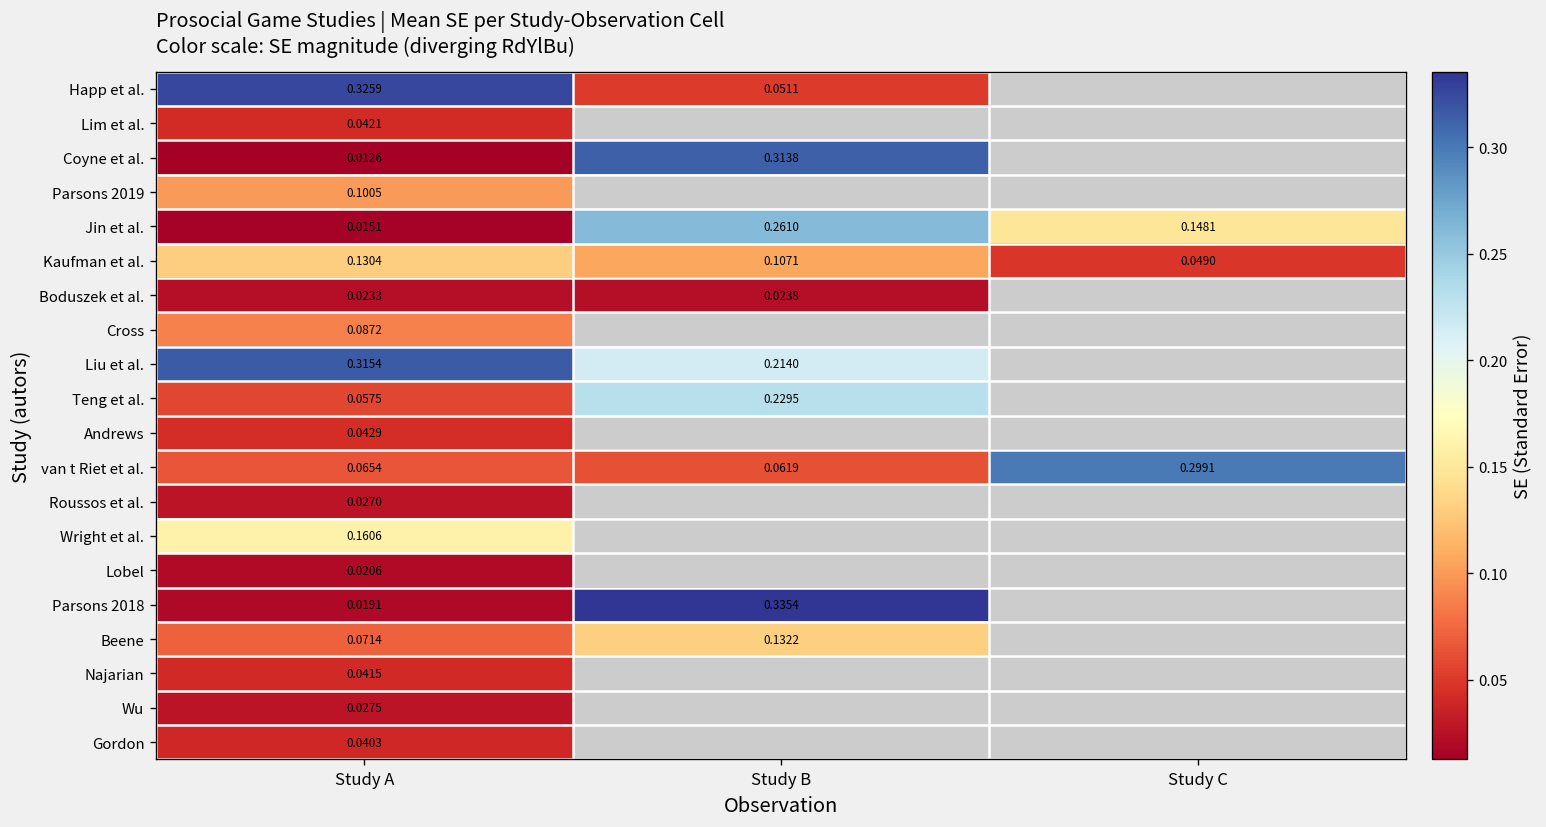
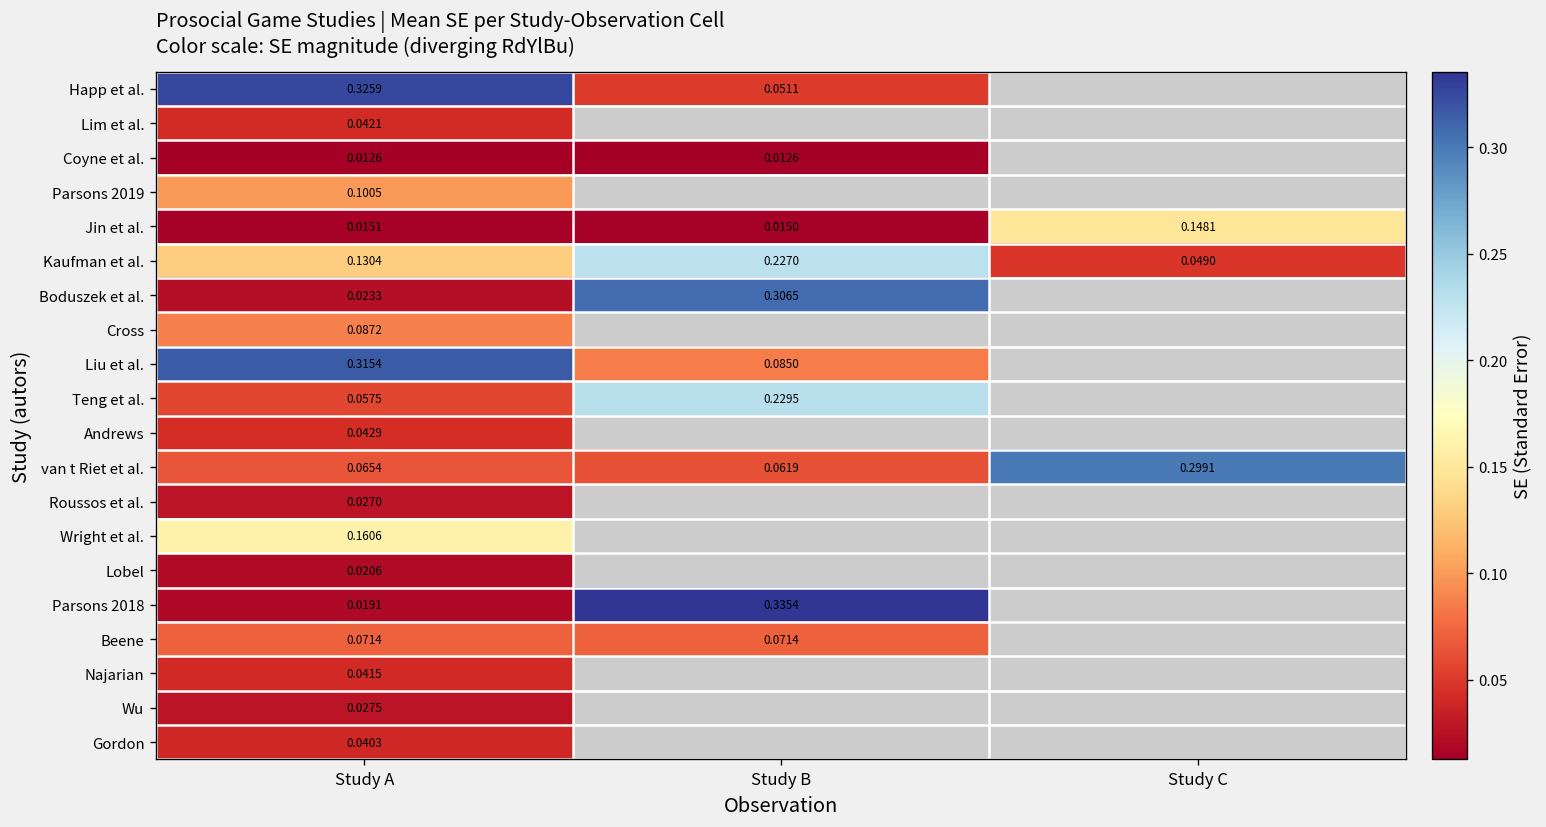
  {
    "Happ et al.": {
      "Study A": 0.3259,
      "Study B": 0.0511
    },
    "Lim et al.": {
      "Study A": 0.0421
    },
    "Coyne et al.": {
      "Study A": 0.0126,
-     "Study B": 0.3138
+     "Study B": 0.0126
    },
    "Parsons 2019": {
      "Study A": 0.1005
    },
    "Jin et al.": {
      "Study A": 0.0151,
-     "Study B": 0.2610,
+     "Study B": 0.0150,
      "Study C": 0.1481
    },
    "Kaufman et al.": {
      "Study A": 0.1304,
-     "Study B": 0.1071,
+     "Study B": 0.2270,
      "Study C": 0.0490
    },
    "Boduszek et al.": {
      "Study A": 0.0233,
-     "Study B": 0.0238
+     "Study B": 0.3065
    },
    "Cross": {
      "Study A": 0.0872
    },
    "Liu et al.": {
      "Study A": 0.3154,
-     "Study B": 0.2140
+     "Study B": 0.0850
    },
    "Teng et al.": {
      "Study A": 0.0575,
      "Study B": 0.2295
    },
    "Andrews": {
      "Study A": 0.0429
    },
    "van t Riet et al.": {
      "Study A": 0.0654,
      "Study B": 0.0619,
      "Study C": 0.2991
    },
    "Roussos et al.": {
      "Study A": 0.0270
    },
    "Wright et al.": {
      "Study A": 0.1606
    },
    "Lobel": {
      "Study A": 0.0206
    },
    "Parsons 2018": {
      "Study A": 0.0191,
      "Study B": 0.3354
    },
    "Beene": {
      "Study A": 0.0714,
-     "Study B": 0.1322
+     "Study B": 0.0714
    },
    "Najarian": {
      "Study A": 0.0415
    },
    "Wu": {
      "Study A": 0.0275
    },
    "Gordon": {
      "Study A": 0.0403
    }
  }
